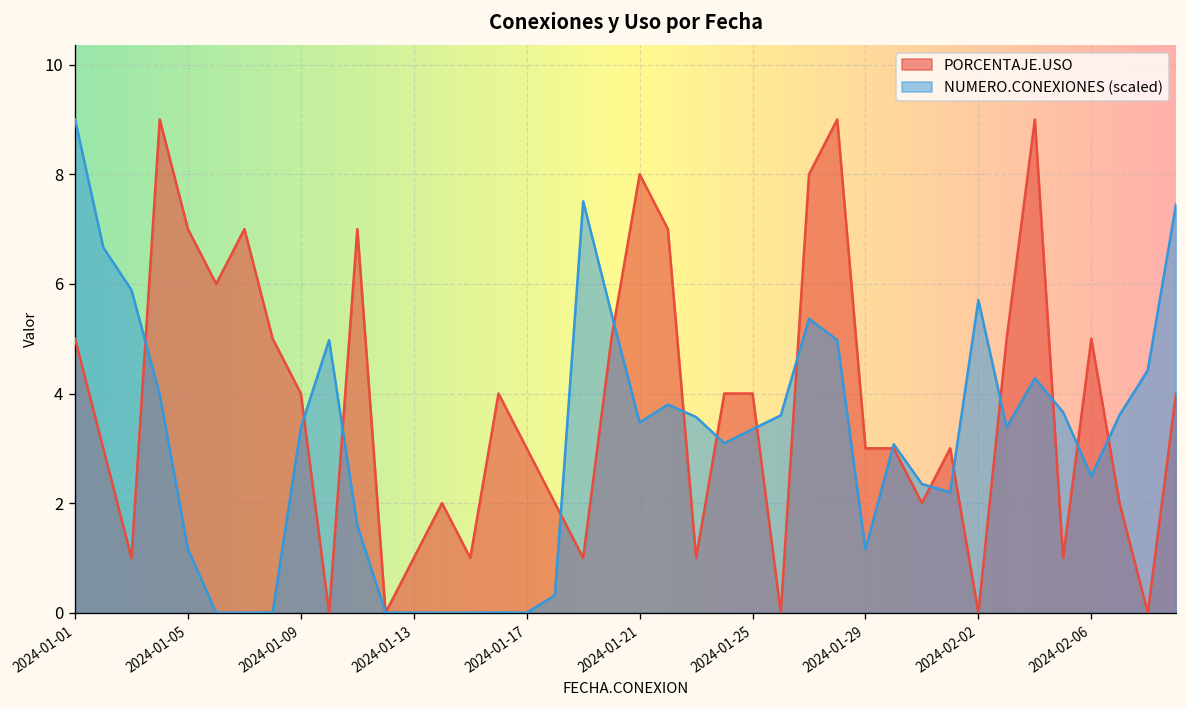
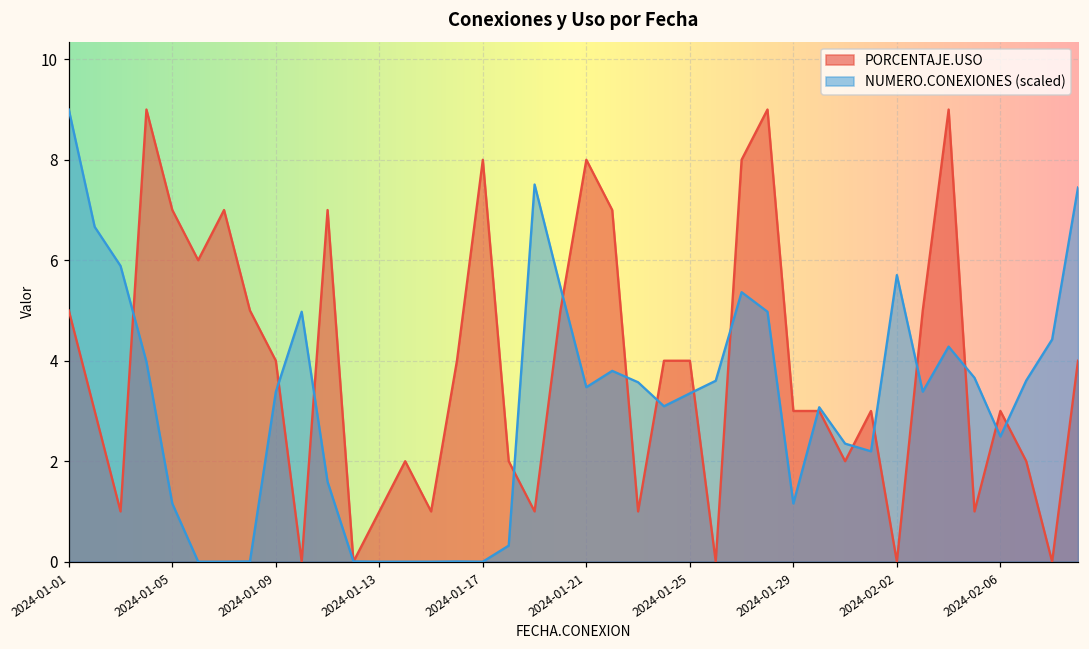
  {
    "PORCENTAJE.USO": {
      "2024-01-01": 5,
      "2024-01-05": 7,
      "2024-01-09": 4,
      "2024-01-13": 1,
-     "2024-01-17": 3,
+     "2024-01-17": 8,
      "2024-01-21": 8,
      "2024-01-25": 4,
      "2024-01-29": 3,
      "2024-02-02": 0,
-     "2024-02-06": 5
+     "2024-02-06": 3
    },
    "NUMERO.CONEXIONES (scaled)": {
      "2024-01-01": 9,
      "2024-01-05": 1.2,
      "2024-01-09": 3.4,
      "2024-01-13": 0,
      "2024-01-17": 0,
      "2024-01-21": 3.5,
      "2024-01-25": 3.3,
      "2024-01-29": 1.2,
      "2024-02-02": 5.7,
      "2024-02-06": 2.5
    }
  }
